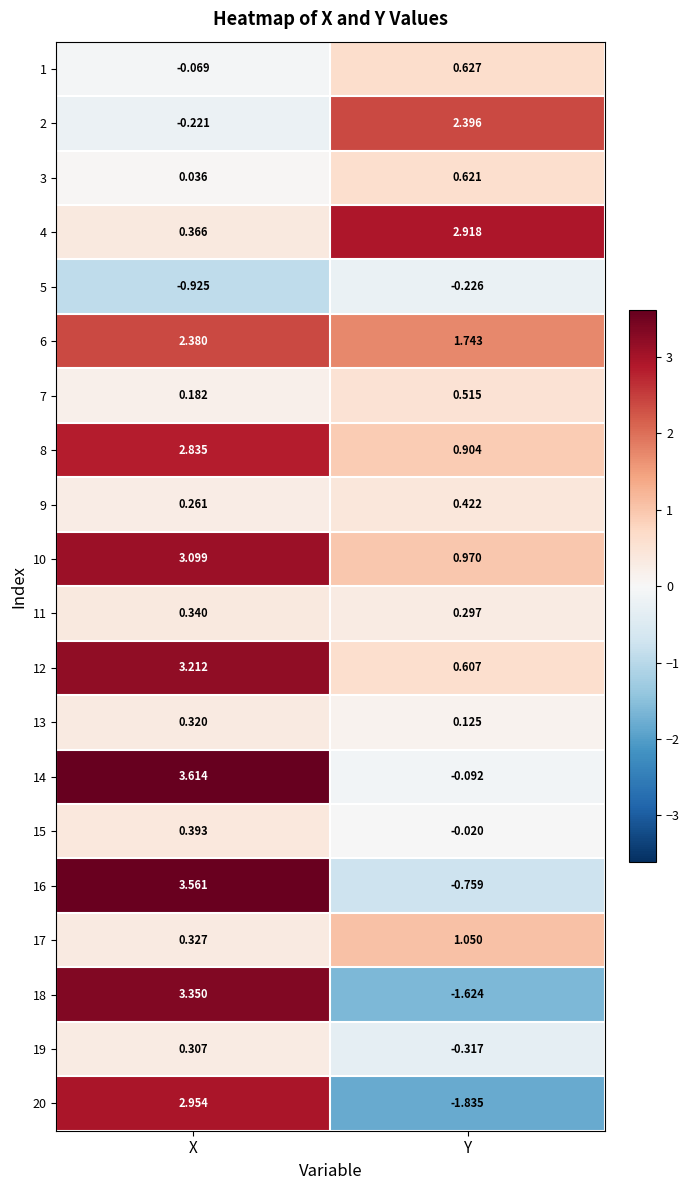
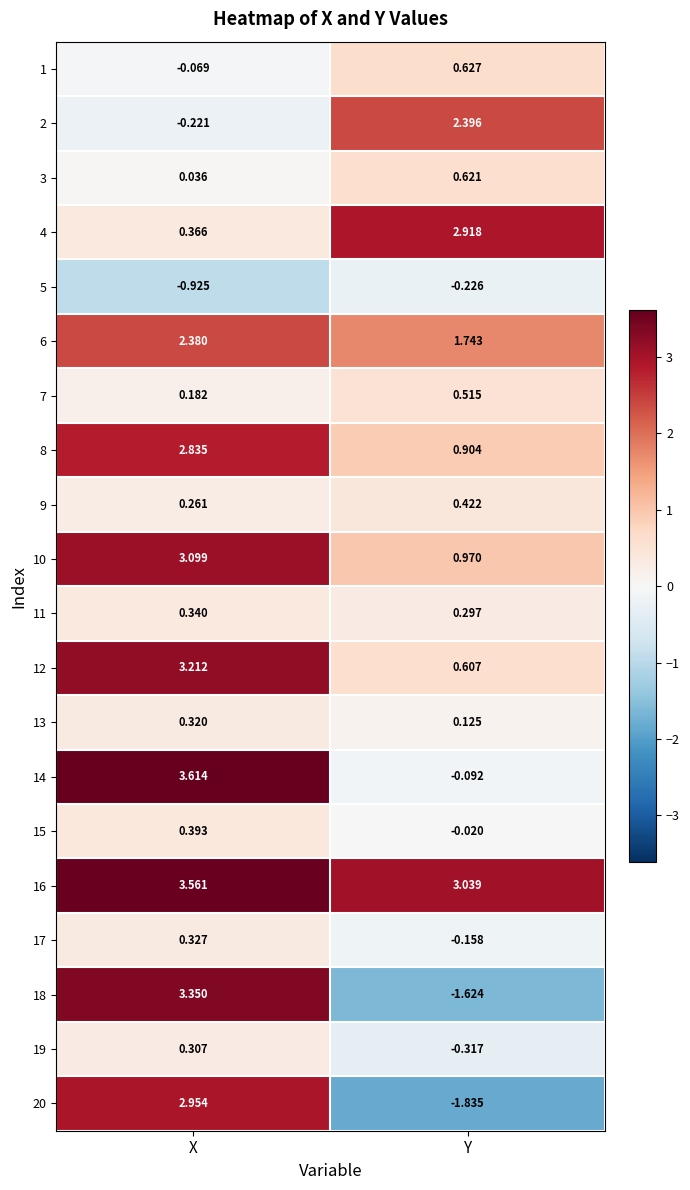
  {
    "1": {
      "X": -0.069,
      "Y": 0.627
    },
    "2": {
      "X": -0.221,
      "Y": 2.396
    },
    "3": {
      "X": 0.036,
      "Y": 0.621
    },
    "4": {
      "X": 0.366,
      "Y": 2.918
    },
    "5": {
      "X": -0.925,
      "Y": -0.226
    },
    "6": {
      "X": 2.380,
      "Y": 1.743
    },
    "7": {
      "X": 0.182,
      "Y": 0.515
    },
    "8": {
      "X": 2.835,
      "Y": 0.904
    },
    "9": {
      "X": 0.261,
      "Y": 0.422
    },
    "10": {
      "X": 3.099,
      "Y": 0.970
    },
    "11": {
      "X": 0.340,
      "Y": 0.297
    },
    "12": {
      "X": 3.212,
      "Y": 0.607
    },
    "13": {
      "X": 0.320,
      "Y": 0.125
    },
    "14": {
      "X": 3.614,
      "Y": -0.092
    },
    "15": {
      "X": 0.393,
      "Y": -0.020
    },
    "16": {
      "X": 3.561,
-     "Y": -0.759
+     "Y": 3.039
    },
    "17": {
      "X": 0.327,
-     "Y": 1.050
+     "Y": -0.158
    },
    "18": {
      "X": 3.350,
      "Y": -1.624
    },
    "19": {
      "X": 0.307,
      "Y": -0.317
    },
    "20": {
      "X": 2.954,
      "Y": -1.835
    }
  }
